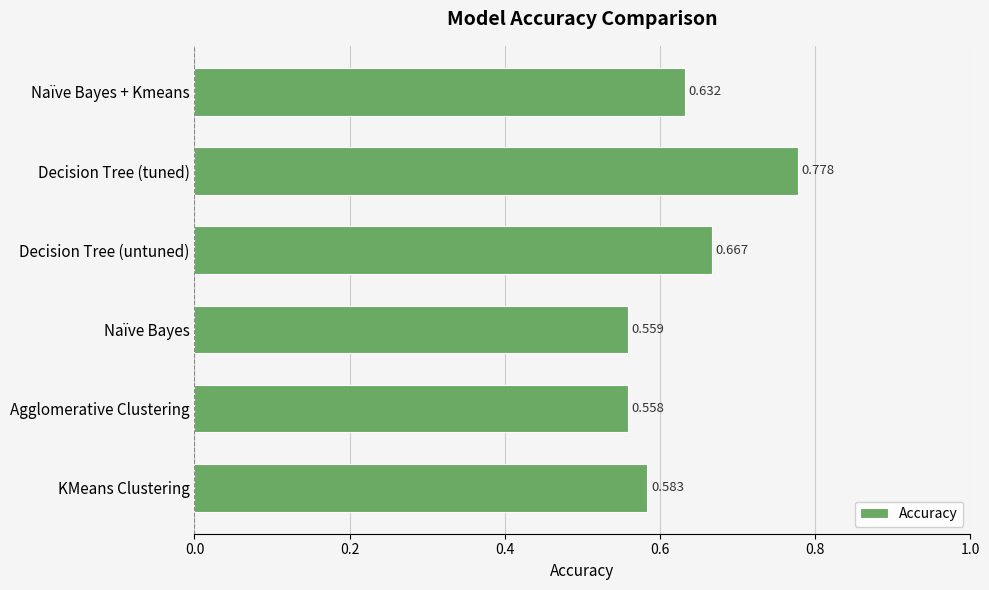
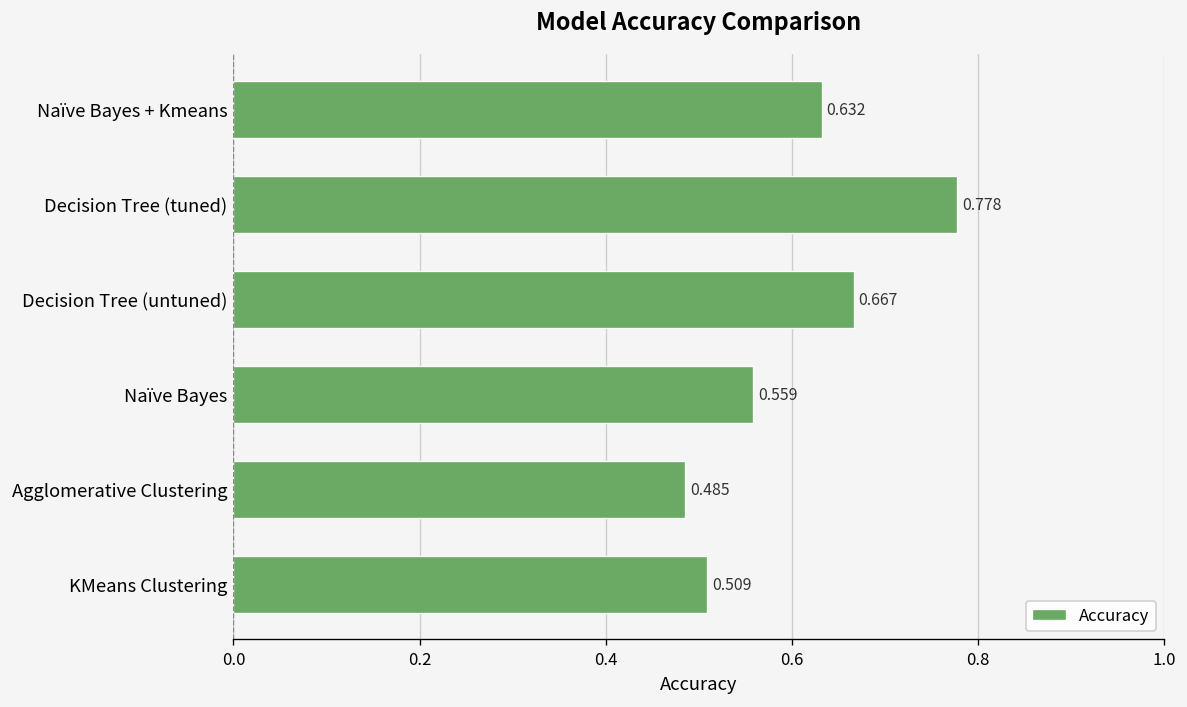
  {
    "Naïve Bayes + Kmeans": 0.632,
    "Decision Tree (tuned)": 0.778,
    "Decision Tree (untuned)": 0.667,
    "Naïve Bayes": 0.559,
-   "Agglomerative Clustering": 0.558,
-   "KMeans Clustering": 0.583
+   "Agglomerative Clustering": 0.485,
+   "KMeans Clustering": 0.509
  }
